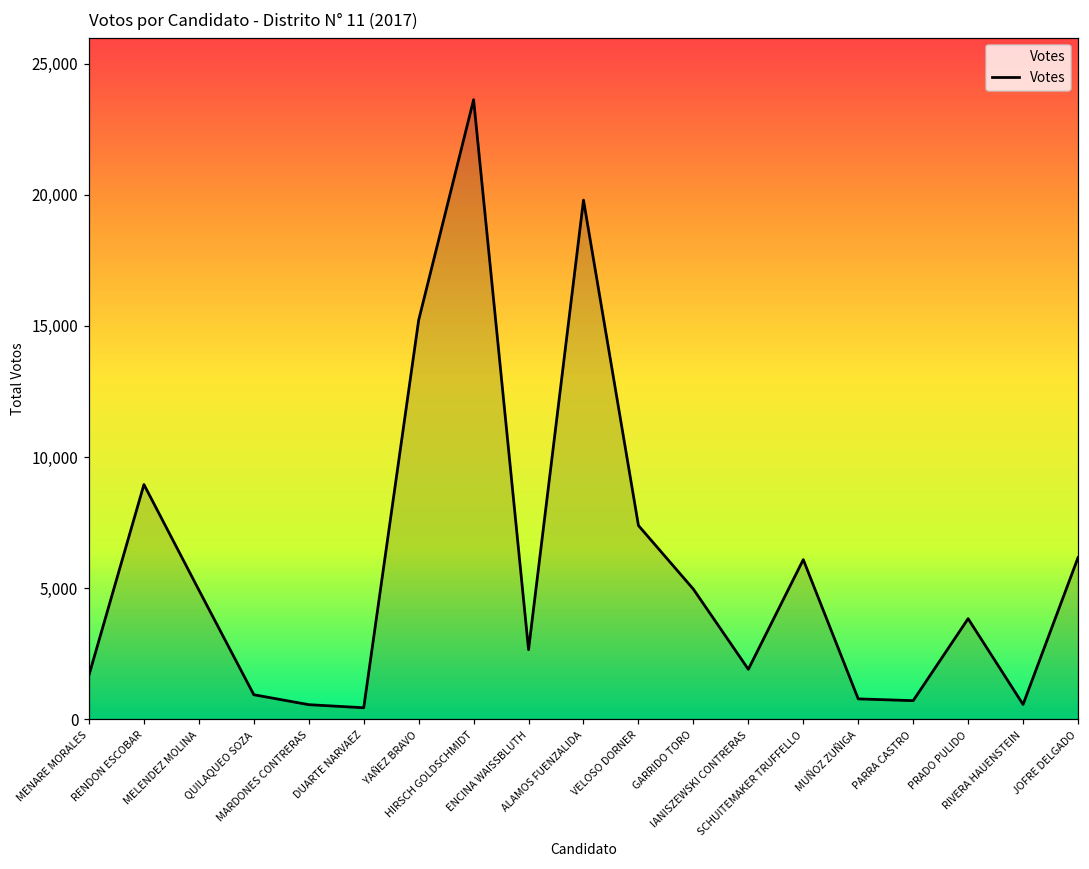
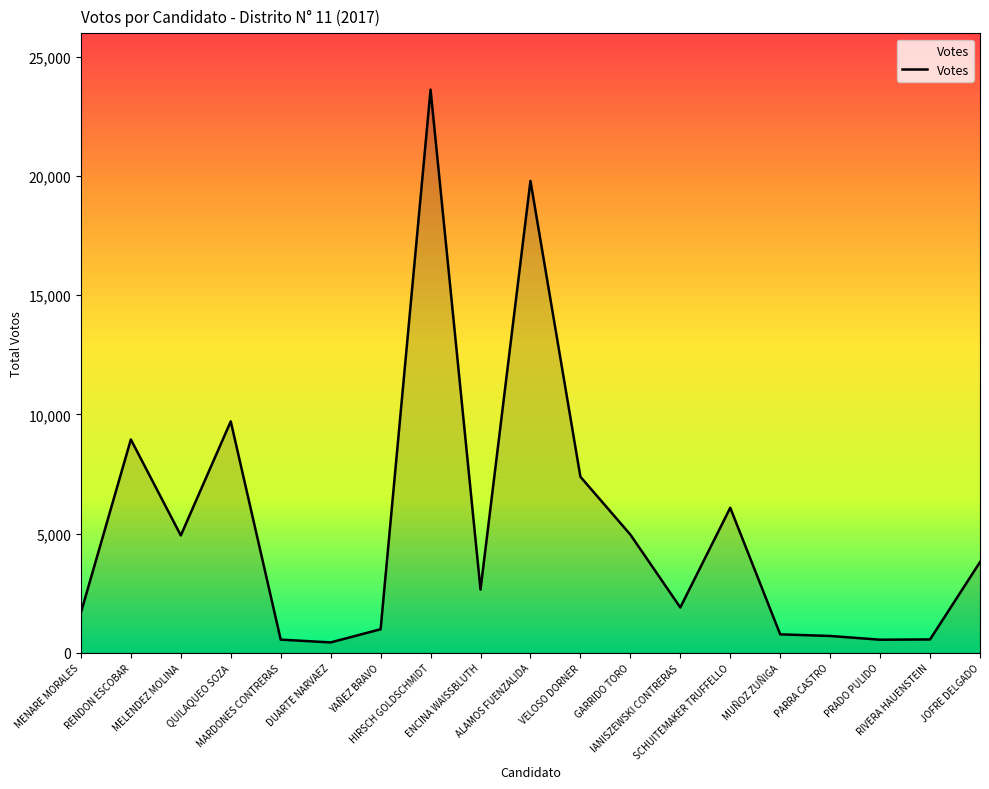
  {
    "MENARE MORALES": "1,700",
    "RENDON ESCOBAR": "9,000",
    "MELENDEZ MOLINA": "4,900",
-   "QUILAQUEO SOZA": "900",
+   "QUILAQUEO SOZA": "9,700",
    "MARDONES CONTRERAS": "600",
    "DUARTE NARVAEZ": "400",
-   "YAÑEZ BRAVO": "15,200",
+   "YAÑEZ BRAVO": "1,000",
    "HIRSCH GOLDSCHMIDT": "23,600",
    "ENCINA WAISSBLUTH": "2,700",
    "ALAMOS FUENZALIDA": "19,800",
    "VELOSO DORNER": "7,400",
    "GARRIDO TORO": "5,000",
    "IANISZEWSKI CONTRERAS": "1,900",
    "SCHUITEMAKER TRUFFELLO": "6,100",
    "MUÑOZ ZUÑIGA": "800",
    "PARRA CASTRO": "700",
-   "PRADO PULIDO": "3,800",
+   "PRADO PULIDO": "500",
    "RIVERA HAUENSTEIN": "600",
-   "JOFRE DELGADO": "6,200"
+   "JOFRE DELGADO": "3,800"
  }
